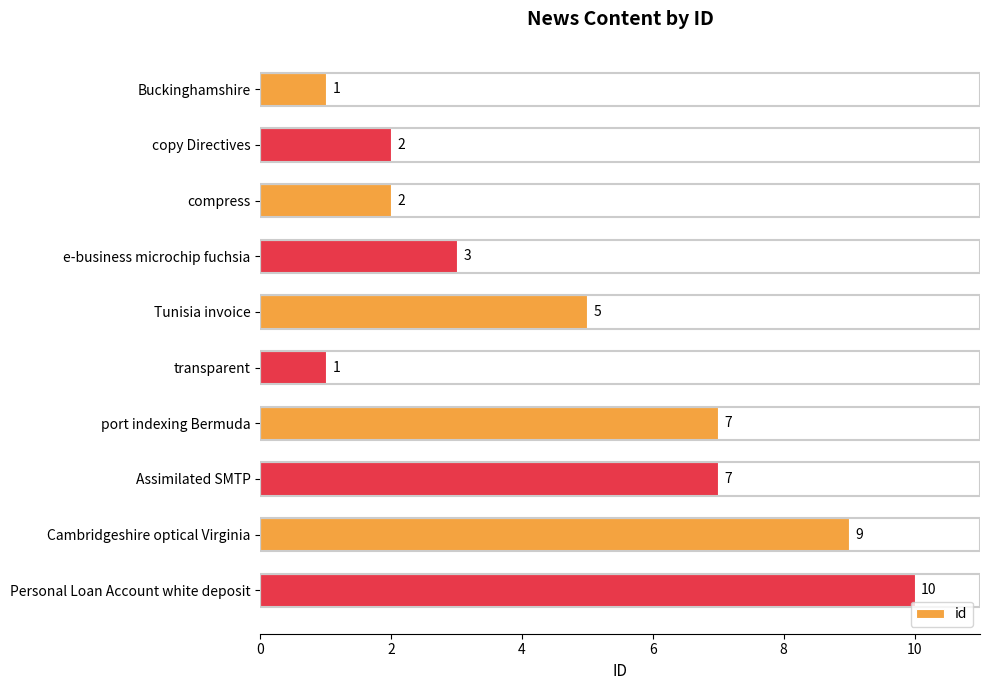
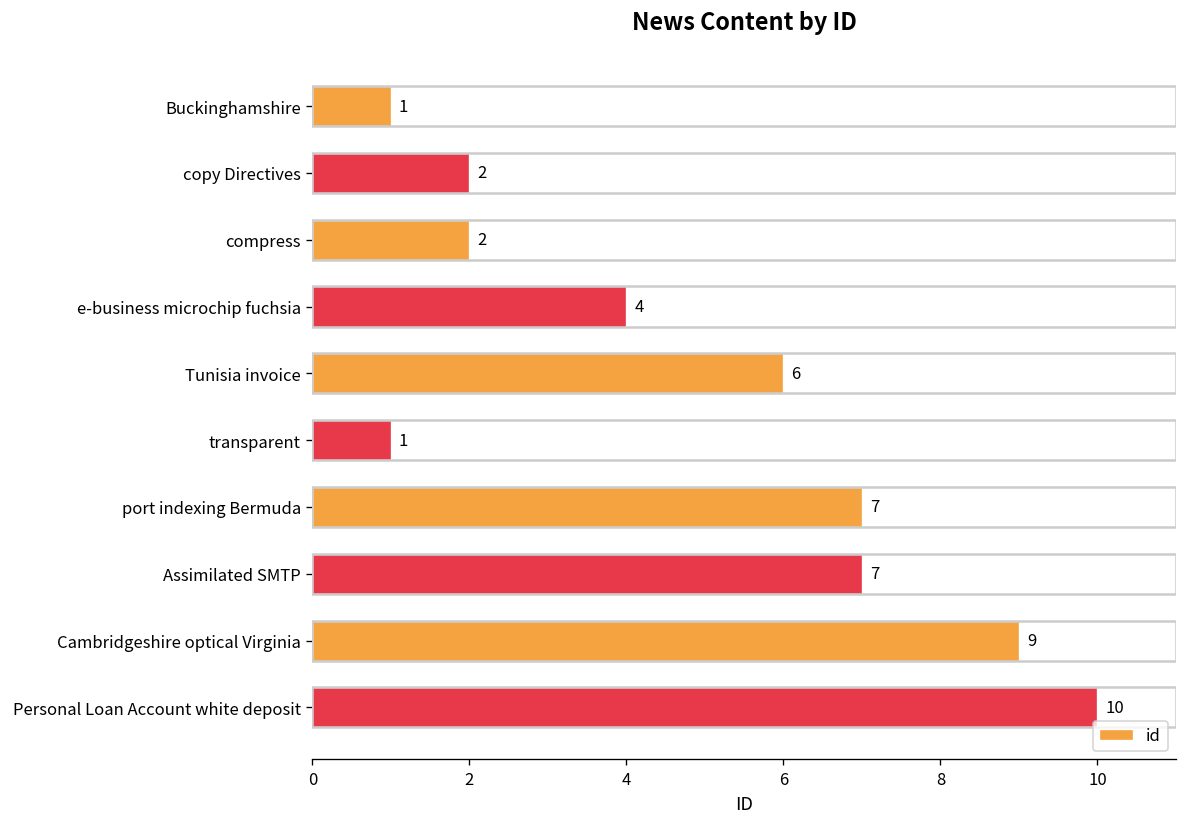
  {
    "Buckinghamshire": 1,
    "copy Directives": 2,
    "compress": 2,
-   "e-business microchip fuchsia": 3,
-   "Tunisia invoice": 5,
+   "e-business microchip fuchsia": 4,
+   "Tunisia invoice": 6,
    "transparent": 1,
    "port indexing Bermuda": 7,
    "Assimilated SMTP": 7,
    "Cambridgeshire optical Virginia": 9,
    "Personal Loan Account white deposit": 10
  }
